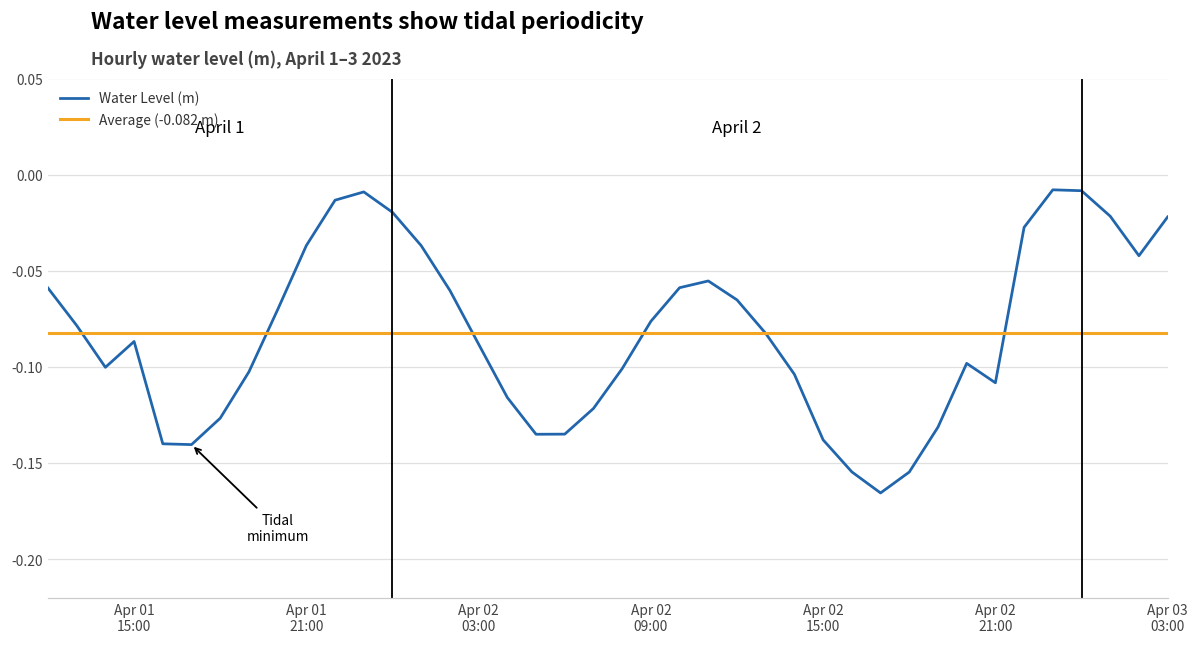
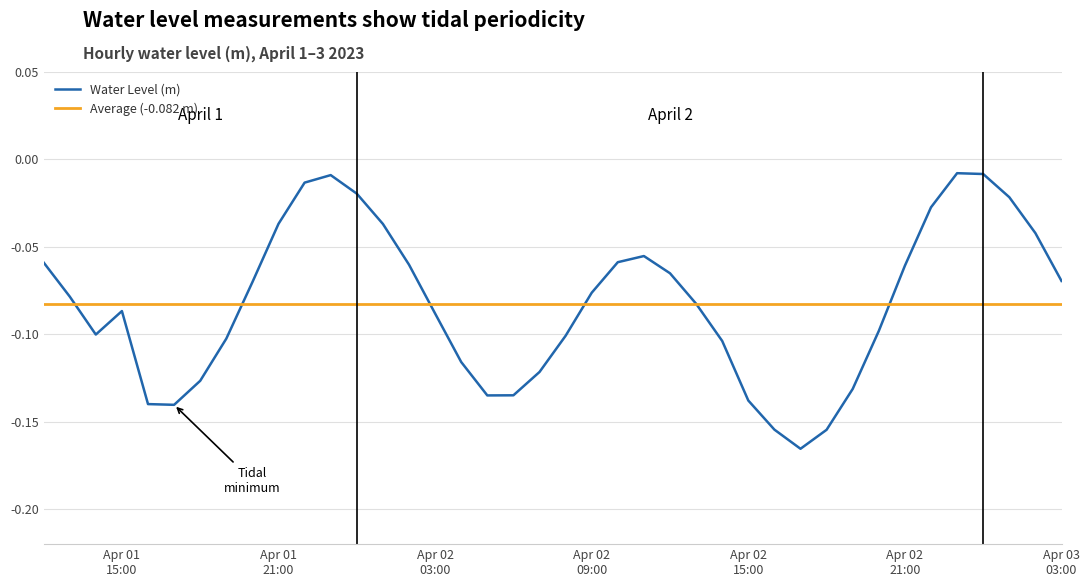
  {
    "Apr 01 15:00": -0.087,
    "Apr 01 21:00": -0.037,
    "Apr 02 03:00": -0.088,
    "Apr 02 09:00": -0.076,
    "Apr 02 15:00": -0.138,
-   "Apr 02 21:00": -0.108,
-   "Apr 03 03:00": -0.022
+   "Apr 02 21:00": -0.061,
+   "Apr 03 03:00": -0.069
  }
